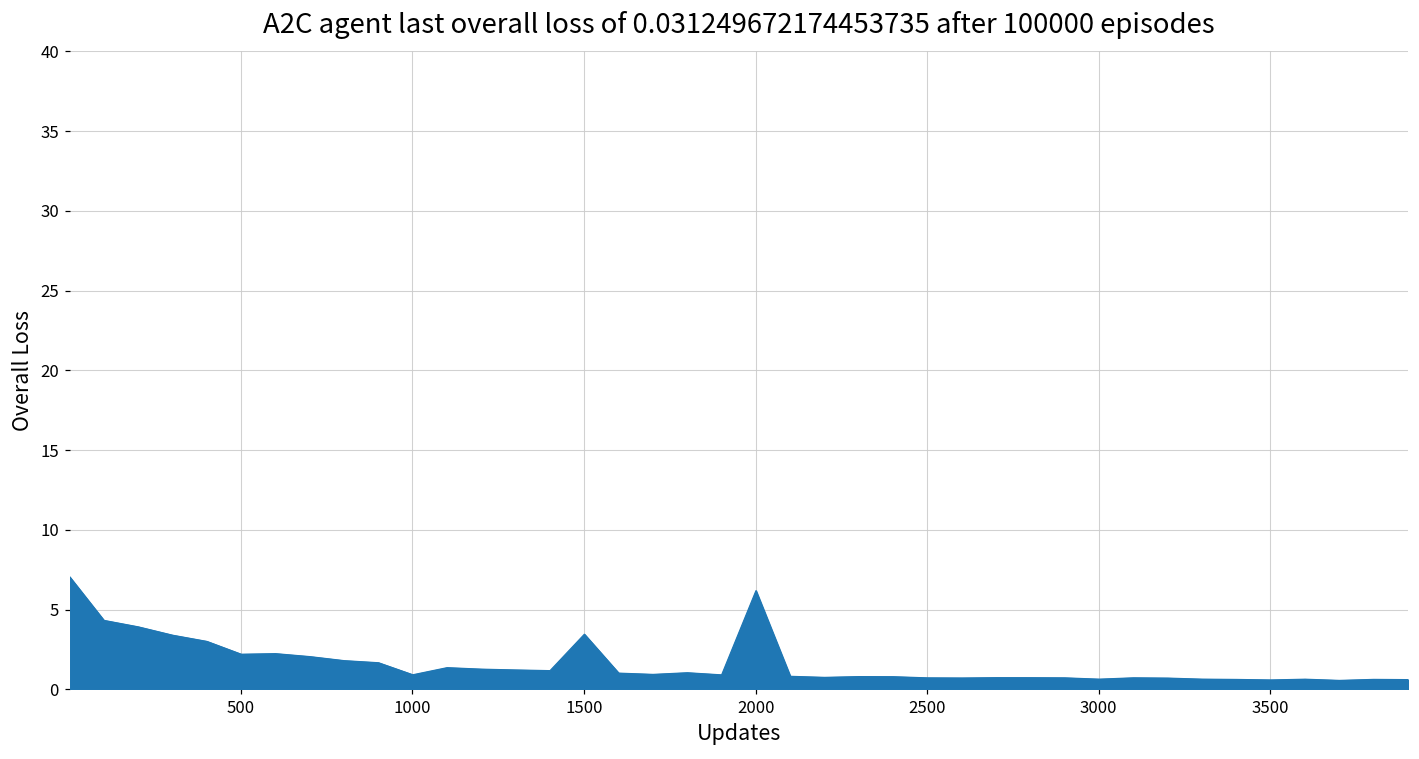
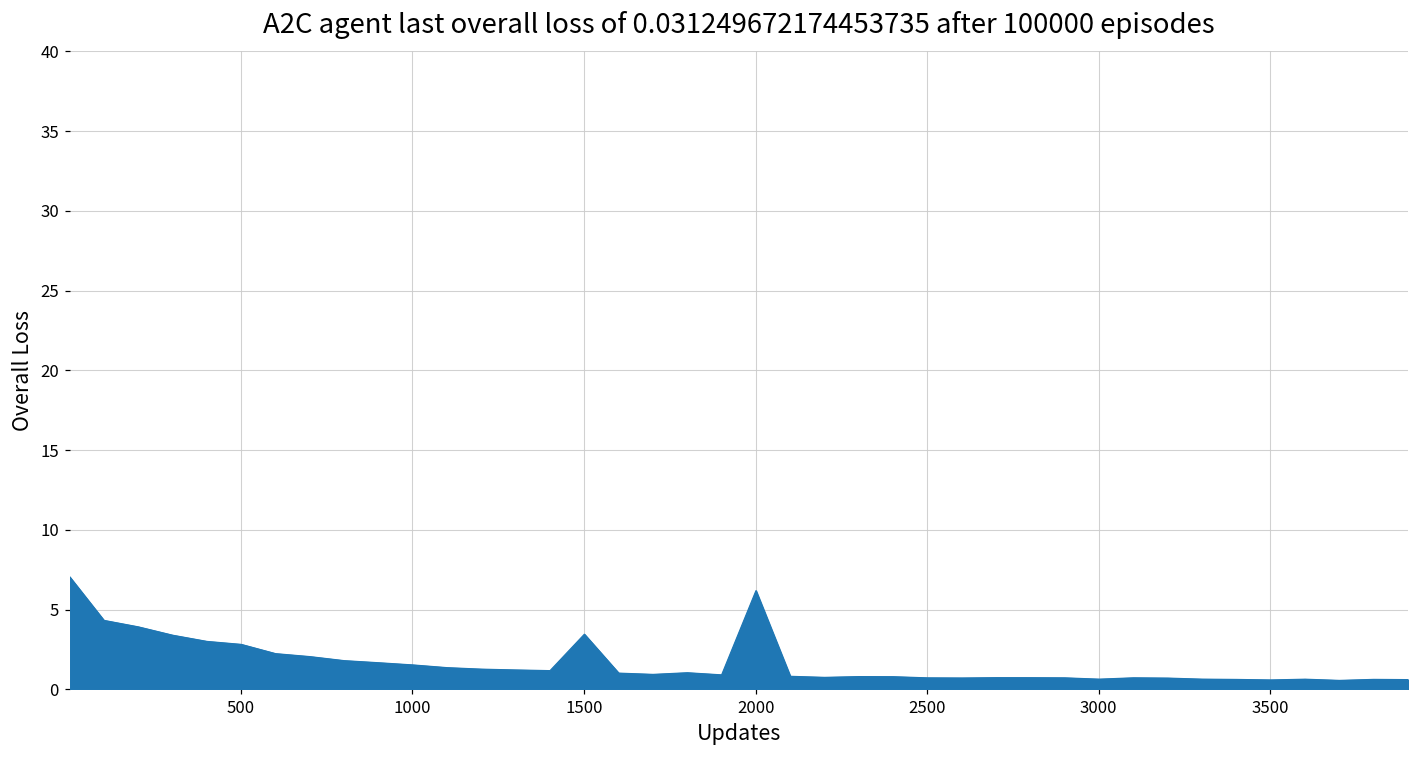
  {
-   "500": 2.2,
-   "1000": 0.9,
+   "500": 2.8,
+   "1000": 1.5,
    "1500": 3.5,
    "2000": 6.2,
    "2500": 0.7,
    "3000": 0.6,
    "3500": 0.6
  }
